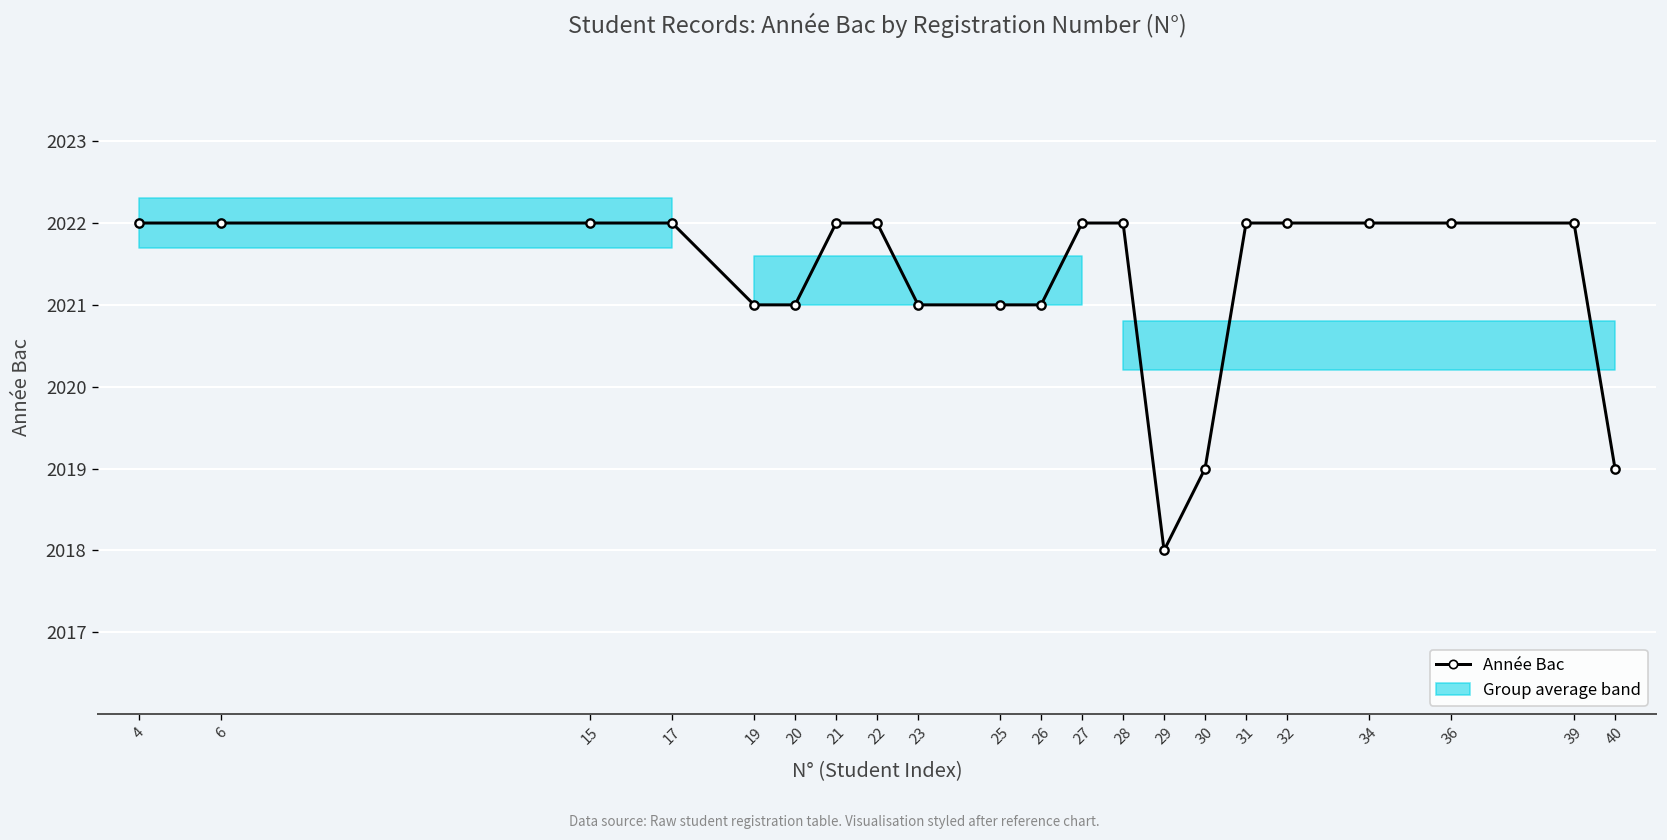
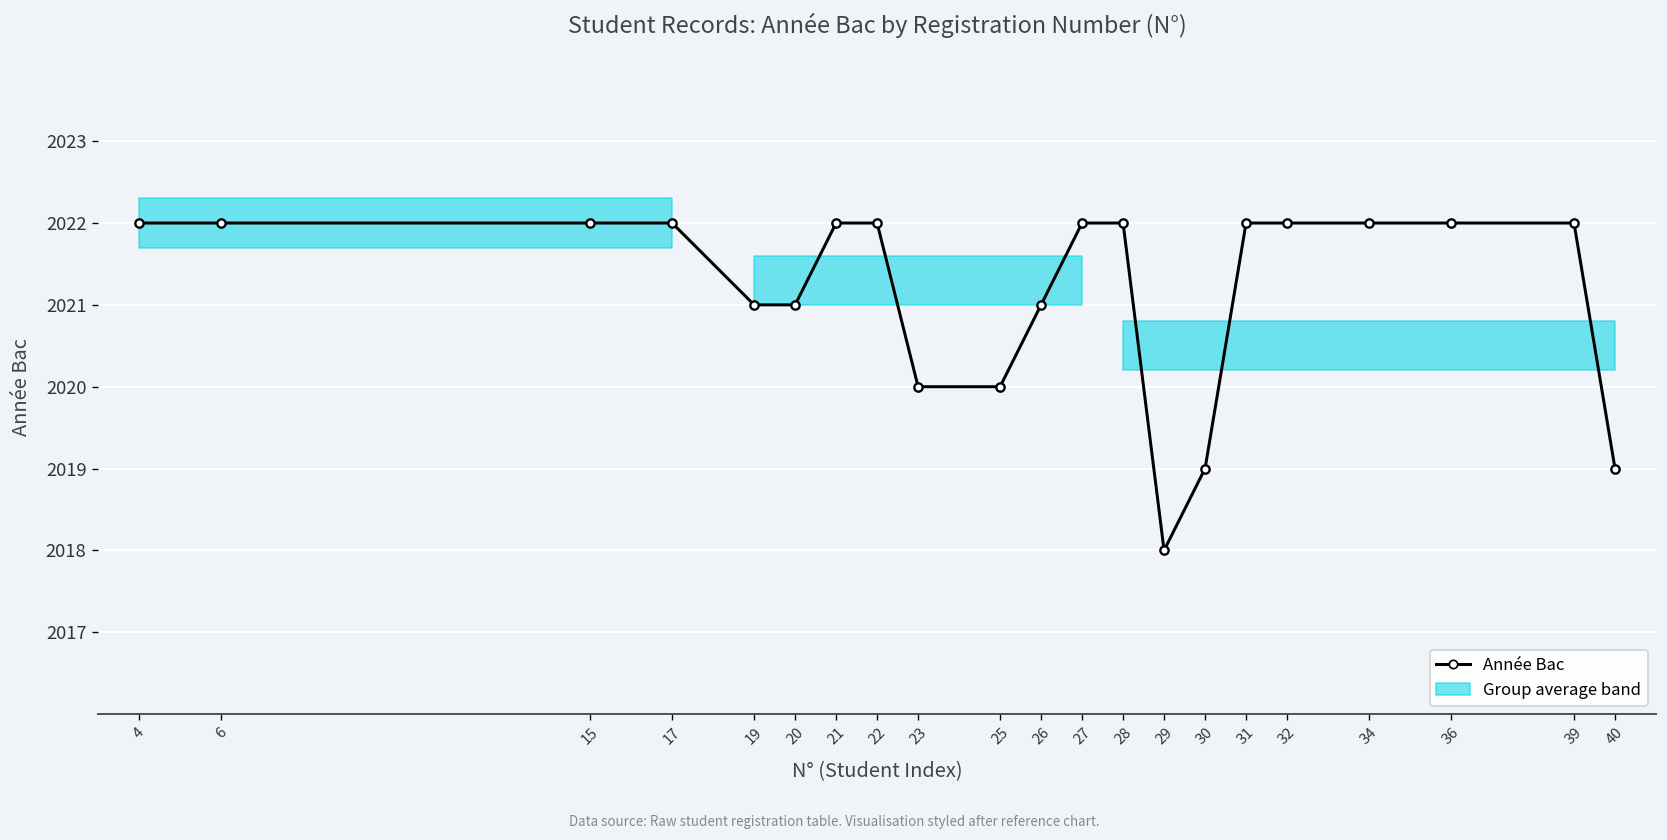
  {
    "4": 2022,
    "6": 2022,
    "15": 2022,
    "17": 2022,
    "19": 2021,
    "20": 2021,
    "21": 2022,
    "22": 2022,
-   "23": 2021,
-   "25": 2021,
+   "23": 2020,
+   "25": 2020,
    "26": 2021,
    "27": 2022,
    "28": 2022,
    "29": 2018,
    "30": 2019,
    "31": 2022,
    "32": 2022,
    "34": 2022,
    "36": 2022,
    "39": 2022,
    "40": 2019
  }
